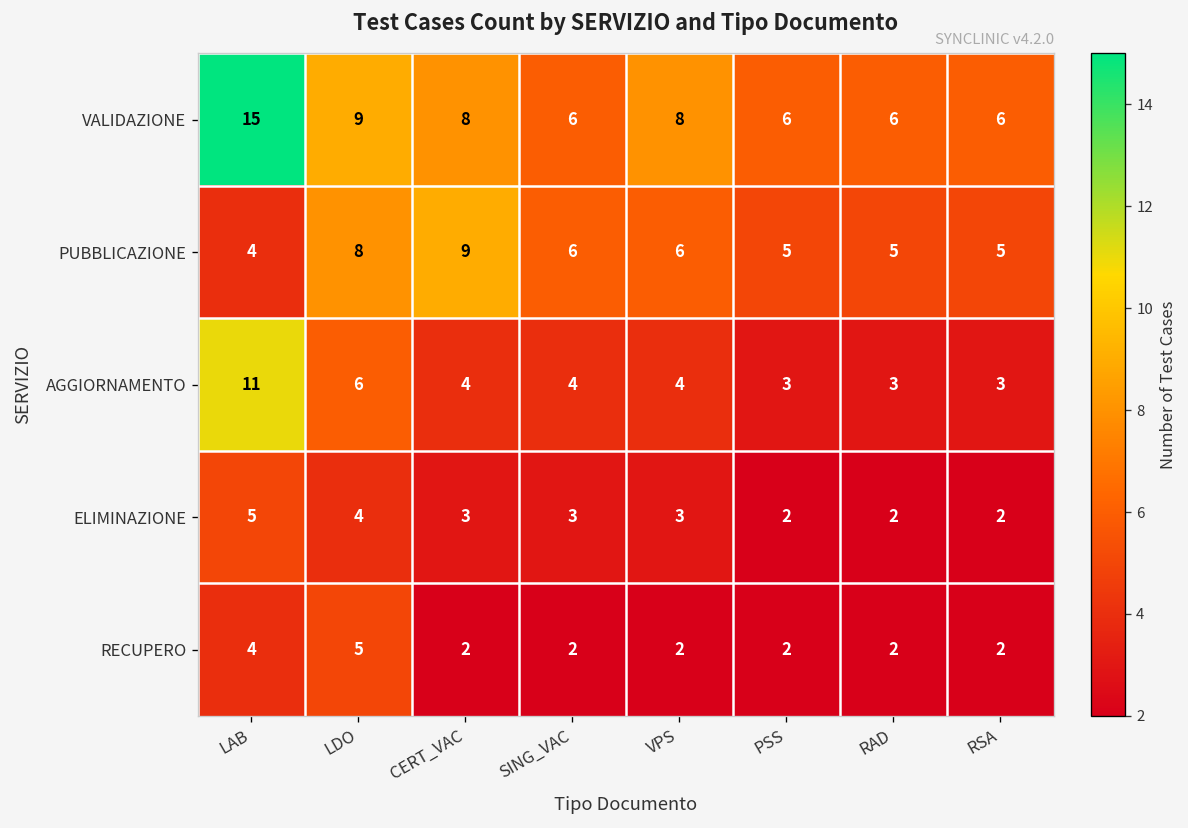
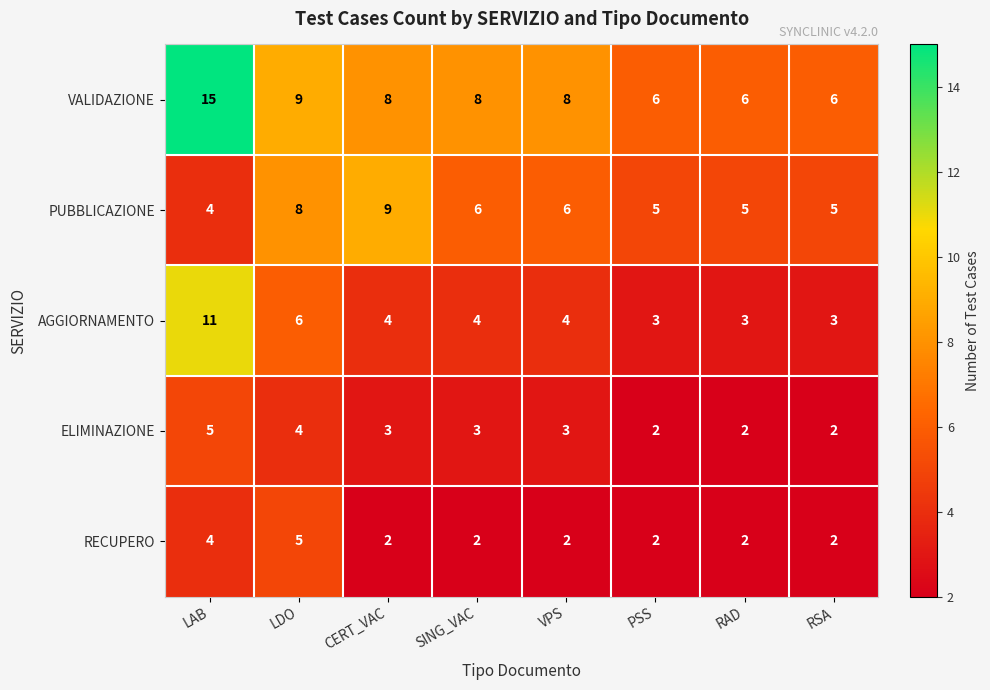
  {
    "VALIDAZIONE": {
      "LAB": 15,
      "LDO": 9,
      "CERT_VAC": 8,
-     "SING_VAC": 6,
+     "SING_VAC": 8,
      "VPS": 8,
      "PSS": 6,
      "RAD": 6,
      "RSA": 6
    },
    "PUBBLICAZIONE": {
      "LAB": 4,
      "LDO": 8,
      "CERT_VAC": 9,
      "SING_VAC": 6,
      "VPS": 6,
      "PSS": 5,
      "RAD": 5,
      "RSA": 5
    },
    "AGGIORNAMENTO": {
      "LAB": 11,
      "LDO": 6,
      "CERT_VAC": 4,
      "SING_VAC": 4,
      "VPS": 4,
      "PSS": 3,
      "RAD": 3,
      "RSA": 3
    },
    "ELIMINAZIONE": {
      "LAB": 5,
      "LDO": 4,
      "CERT_VAC": 3,
      "SING_VAC": 3,
      "VPS": 3,
      "PSS": 2,
      "RAD": 2,
      "RSA": 2
    },
    "RECUPERO": {
      "LAB": 4,
      "LDO": 5,
      "CERT_VAC": 2,
      "SING_VAC": 2,
      "VPS": 2,
      "PSS": 2,
      "RAD": 2,
      "RSA": 2
    }
  }
